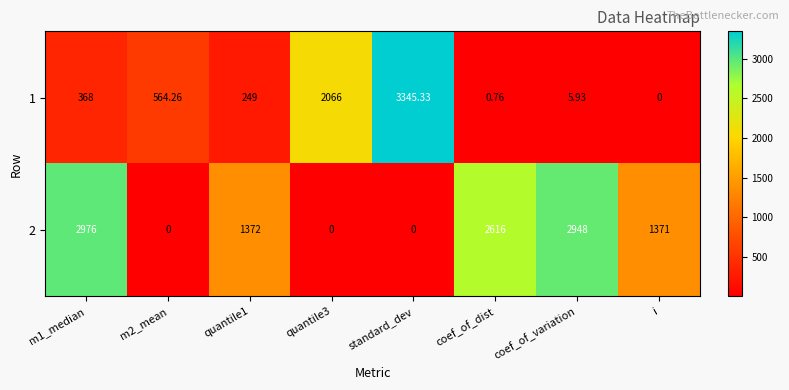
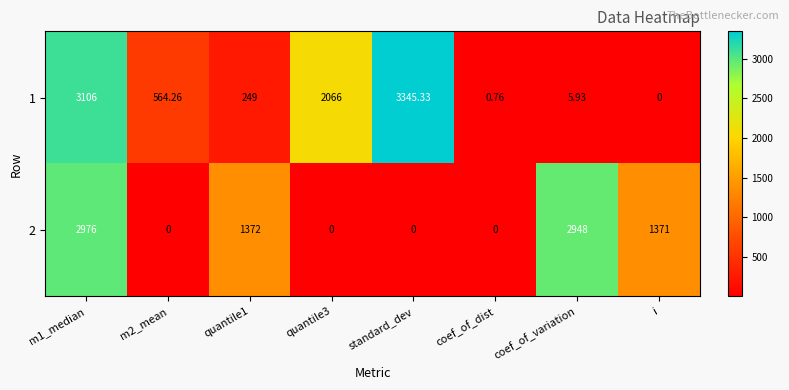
  {
    "1": {
-     "m1_median": 368,
+     "m1_median": 3106,
      "m2_mean": 564.26,
      "quantile1": 249,
      "quantile3": 2066,
      "standard_dev": 3345.33,
      "coef_of_dist": 0.76,
      "coef_of_variation": 5.93,
      "i": 0
    },
    "2": {
      "m1_median": 2976,
      "m2_mean": 0,
      "quantile1": 1372,
      "quantile3": 0,
      "standard_dev": 0,
-     "coef_of_dist": 2616,
+     "coef_of_dist": 0,
      "coef_of_variation": 2948,
      "i": 1371
    }
  }
